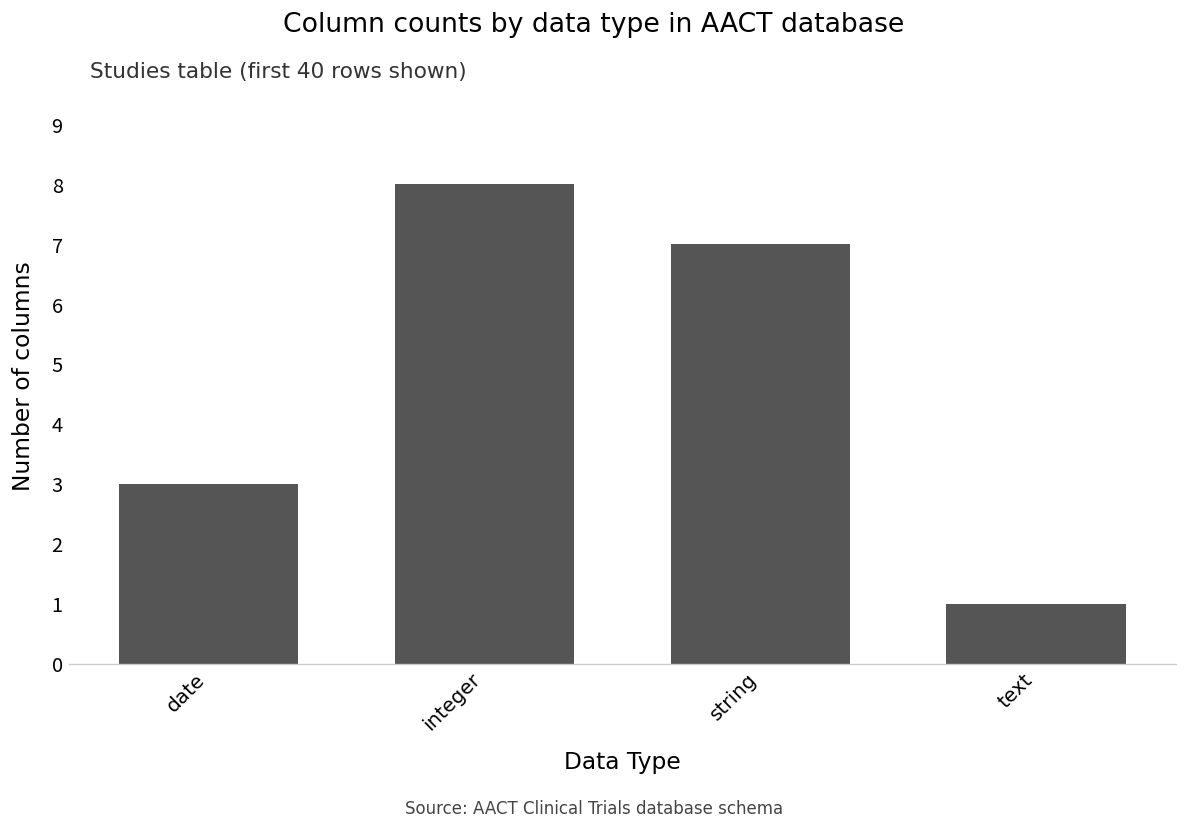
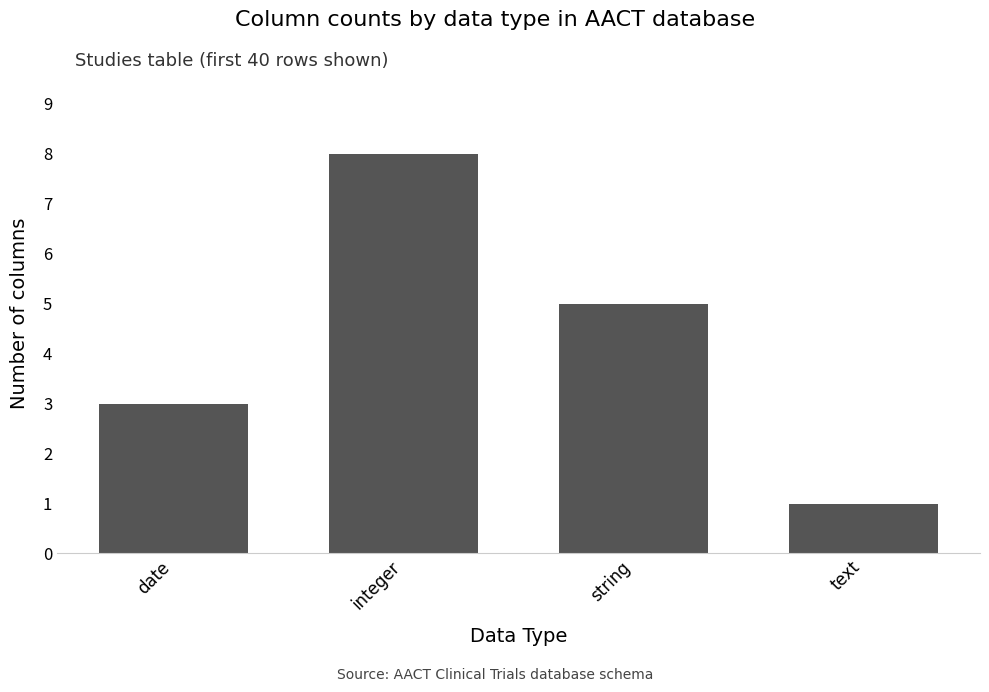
  {
    "date": 3,
    "integer": 8,
-   "string": 7,
+   "string": 5,
    "text": 1
  }
